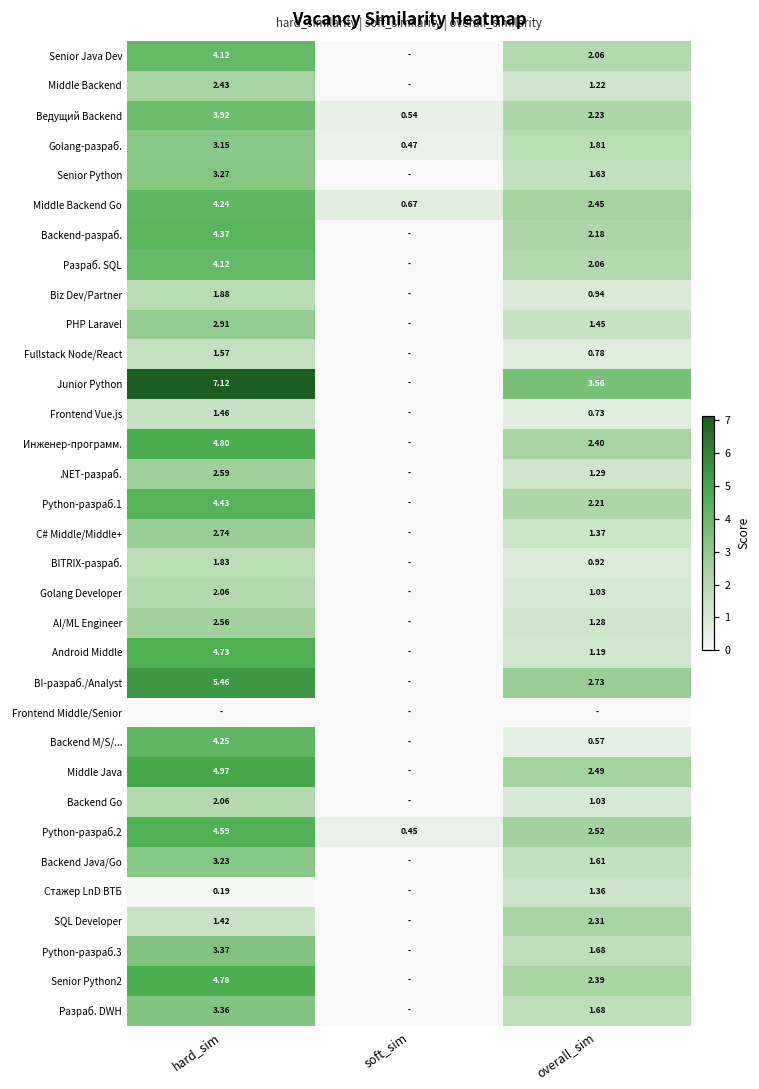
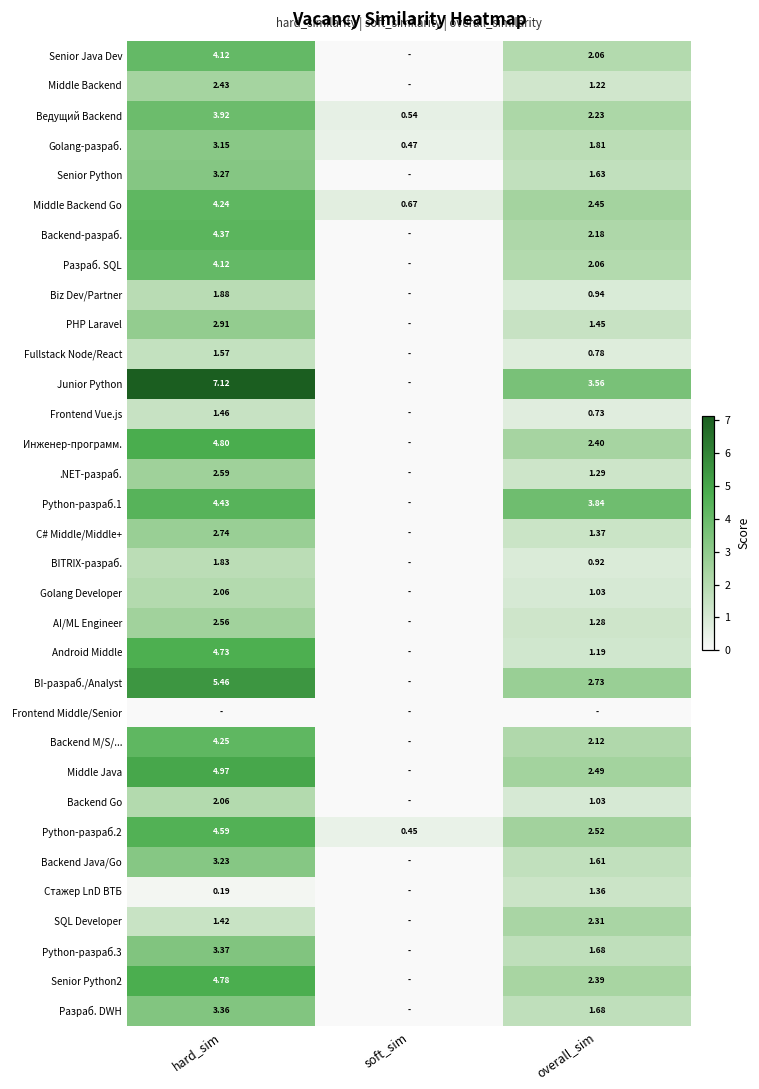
  {
    "Senior Java Dev": {
      "hard_sim": 4.12,
      "overall_sim": 2.06
    },
    "Middle Backend": {
      "hard_sim": 2.43,
      "overall_sim": 1.22
    },
    "Ведущий Backend": {
      "hard_sim": 3.92,
      "soft_sim": 0.54,
      "overall_sim": 2.23
    },
    "Golang-разраб.": {
      "hard_sim": 3.15,
      "soft_sim": 0.47,
      "overall_sim": 1.81
    },
    "Senior Python": {
      "hard_sim": 3.27,
      "overall_sim": 1.63
    },
    "Middle Backend Go": {
      "hard_sim": 4.24,
      "soft_sim": 0.67,
      "overall_sim": 2.45
    },
    "Backend-разраб.": {
      "hard_sim": 4.37,
      "overall_sim": 2.18
    },
    "Разраб. SQL": {
      "hard_sim": 4.12,
      "overall_sim": 2.06
    },
    "Biz Dev/Partner": {
      "hard_sim": 1.88,
      "overall_sim": 0.94
    },
    "PHP Laravel": {
      "hard_sim": 2.91,
      "overall_sim": 1.45
    },
    "Fullstack Node/React": {
      "hard_sim": 1.57,
      "overall_sim": 0.78
    },
    "Junior Python": {
      "hard_sim": 7.12,
      "overall_sim": 3.56
    },
    "Frontend Vue.js": {
      "hard_sim": 1.46,
      "overall_sim": 0.73
    },
    "Инженер-программ.": {
      "hard_sim": 4.80,
      "overall_sim": 2.40
    },
    ".NET-разраб.": {
      "hard_sim": 2.59,
      "overall_sim": 1.29
    },
    "Python-разраб.1": {
      "hard_sim": 4.43,
-     "overall_sim": 2.21
+     "overall_sim": 3.84
    },
    "C# Middle/Middle+": {
      "hard_sim": 2.74,
      "overall_sim": 1.37
    },
    "BITRIX-разраб.": {
      "hard_sim": 1.83,
      "overall_sim": 0.92
    },
    "Golang Developer": {
      "hard_sim": 2.06,
      "overall_sim": 1.03
    },
    "AI/ML Engineer": {
      "hard_sim": 2.56,
      "overall_sim": 1.28
    },
    "Android Middle": {
      "hard_sim": 4.73,
      "overall_sim": 1.19
    },
    "BI-разраб./Analyst": {
      "hard_sim": 5.46,
      "overall_sim": 2.73
    },
    "Backend M/S/...": {
      "hard_sim": 4.25,
-     "overall_sim": 0.57
+     "overall_sim": 2.12
    },
    "Middle Java": {
      "hard_sim": 4.97,
      "overall_sim": 2.49
    },
    "Backend Go": {
      "hard_sim": 2.06,
      "overall_sim": 1.03
    },
    "Python-разраб.2": {
      "hard_sim": 4.59,
      "soft_sim": 0.45,
      "overall_sim": 2.52
    },
    "Backend Java/Go": {
      "hard_sim": 3.23,
      "overall_sim": 1.61
    },
    "Стажер LnD ВТБ": {
      "hard_sim": 0.19,
      "overall_sim": 1.36
    },
    "SQL Developer": {
      "hard_sim": 1.42,
      "overall_sim": 2.31
    },
    "Python-разраб.3": {
      "hard_sim": 3.37,
      "overall_sim": 1.68
    },
    "Senior Python2": {
      "hard_sim": 4.78,
      "overall_sim": 2.39
    },
    "Разраб. DWH": {
      "hard_sim": 3.36,
      "overall_sim": 1.68
    }
  }
